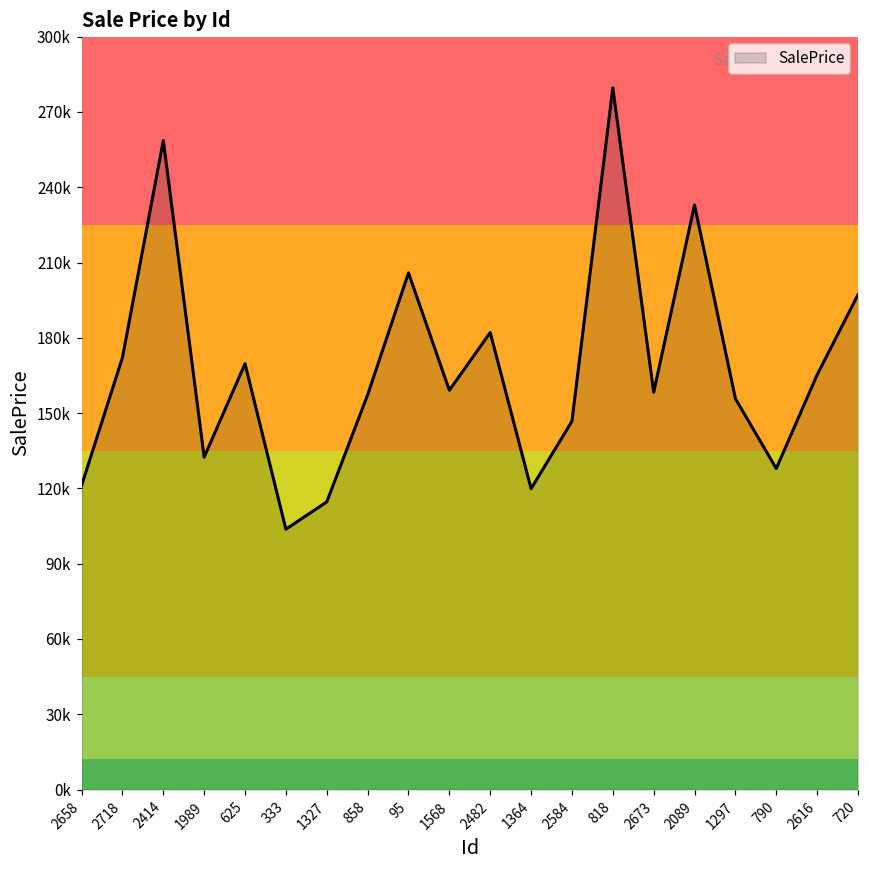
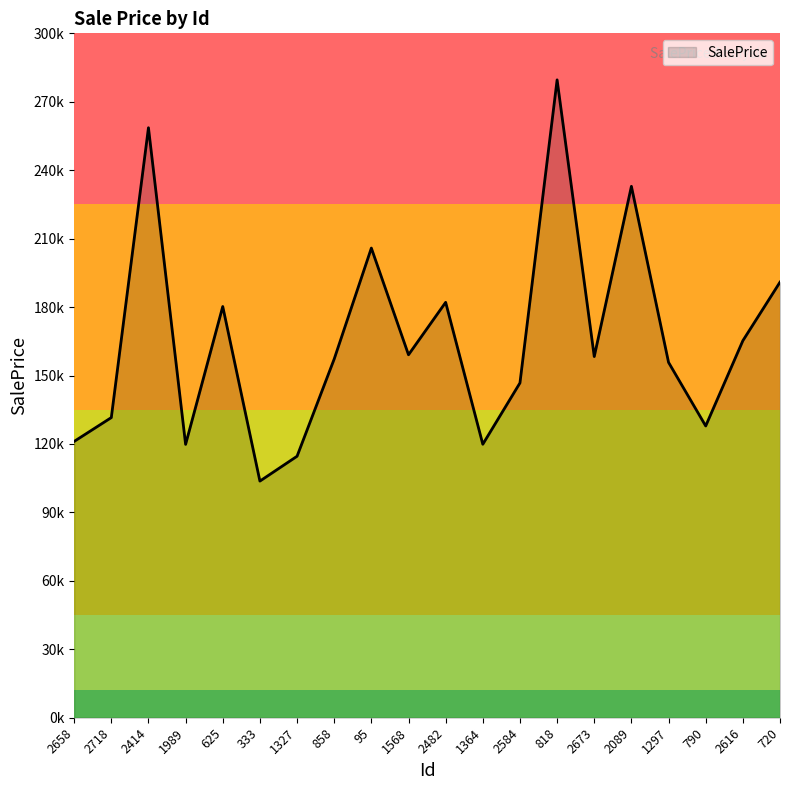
  {
    "2658": 121000,
-   "2718": 172000,
+   "2718": 132000,
    "2414": 259000,
-   "1989": 132000,
-   "625": 170000,
+   "1989": 120000,
+   "625": 180000,
    "333": 104000,
    "1327": 115000,
    "858": 157000,
    "95": 206000,
    "1568": 159000,
    "2482": 182000,
    "1364": 120000,
    "2584": 147000,
    "818": 280000,
    "2673": 158000,
    "2089": 233000,
    "1297": 156000,
    "790": 128000,
    "2616": 165000,
-   "720": 197000
+   "720": 191000
  }
